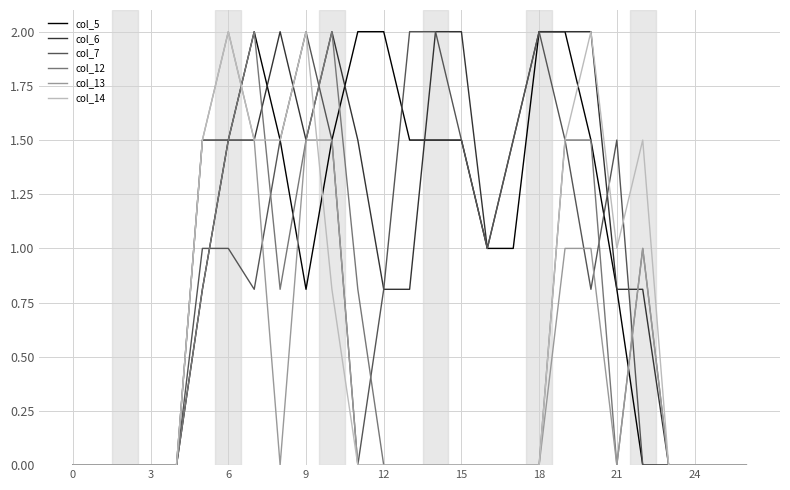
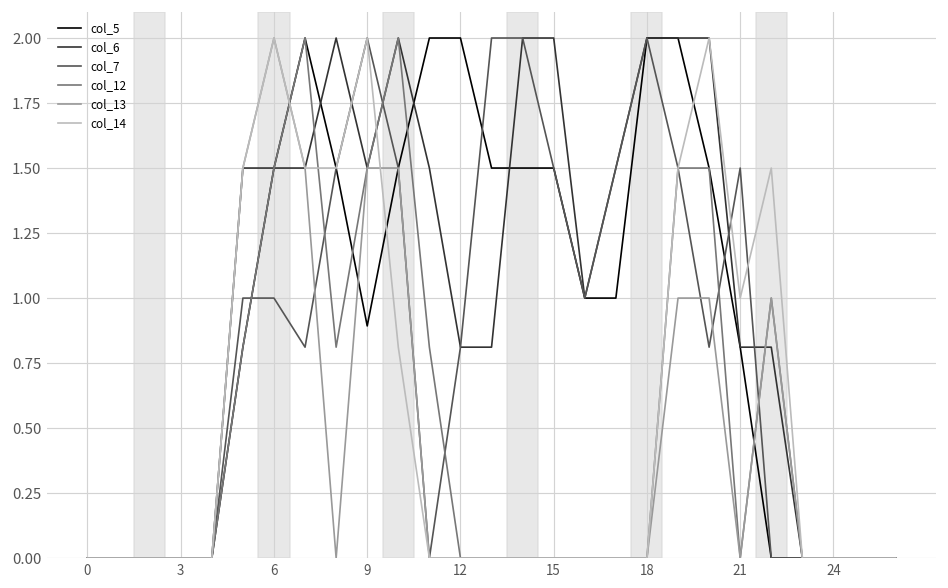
  {
    "col_5": {
-     "9": 0.81,
+     "9": 0.89,
      "12": 2.00
    }
  }
